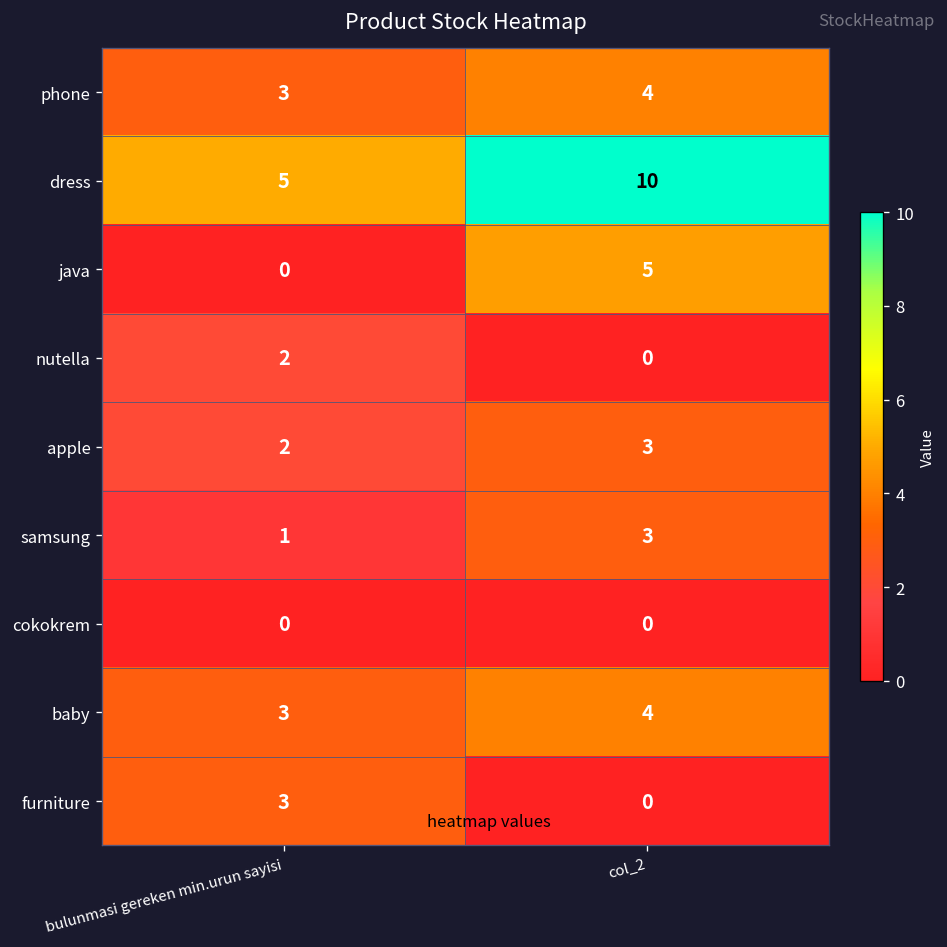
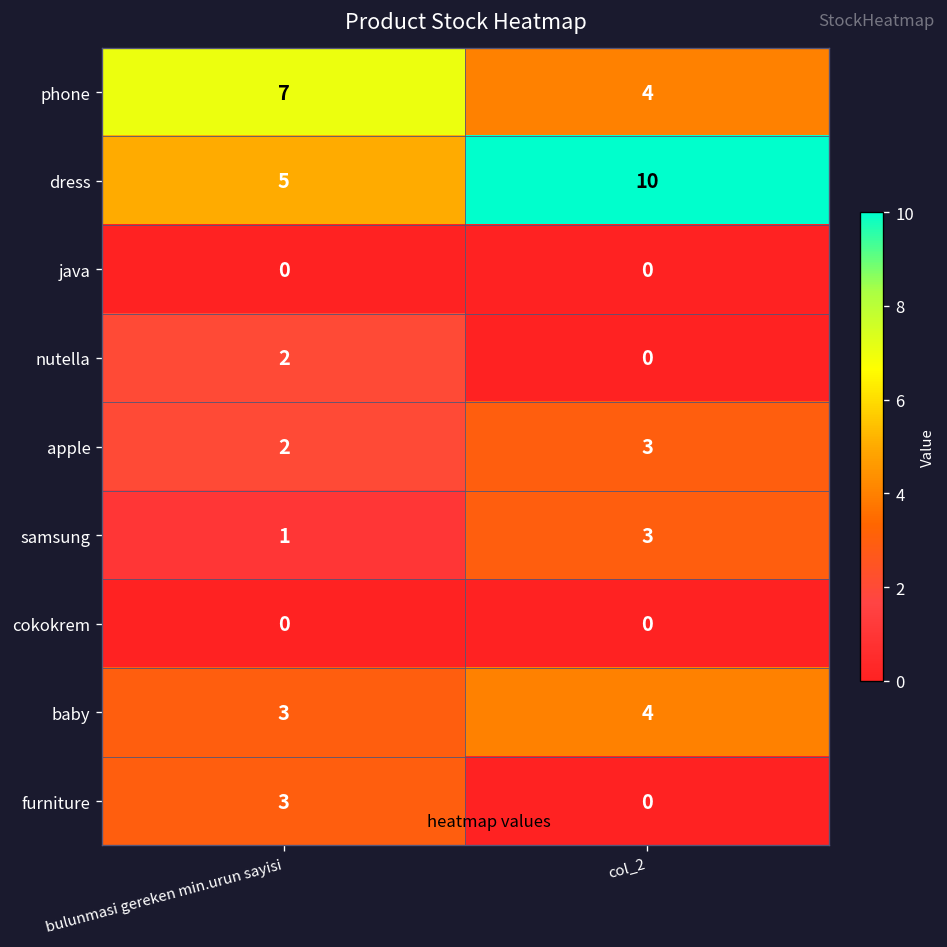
  {
    "phone": {
-     "bulunmasi gereken min.urun sayisi": 3,
+     "bulunmasi gereken min.urun sayisi": 7,
      "col_2": 4
    },
    "dress": {
      "bulunmasi gereken min.urun sayisi": 5,
      "col_2": 10
    },
    "java": {
      "bulunmasi gereken min.urun sayisi": 0,
-     "col_2": 5
+     "col_2": 0
    },
    "nutella": {
      "bulunmasi gereken min.urun sayisi": 2,
      "col_2": 0
    },
    "apple": {
      "bulunmasi gereken min.urun sayisi": 2,
      "col_2": 3
    },
    "samsung": {
      "bulunmasi gereken min.urun sayisi": 1,
      "col_2": 3
    },
    "cokokrem": {
      "bulunmasi gereken min.urun sayisi": 0,
      "col_2": 0
    },
    "baby": {
      "bulunmasi gereken min.urun sayisi": 3,
      "col_2": 4
    },
    "furniture": {
      "bulunmasi gereken min.urun sayisi": 3,
      "col_2": 0
    }
  }
